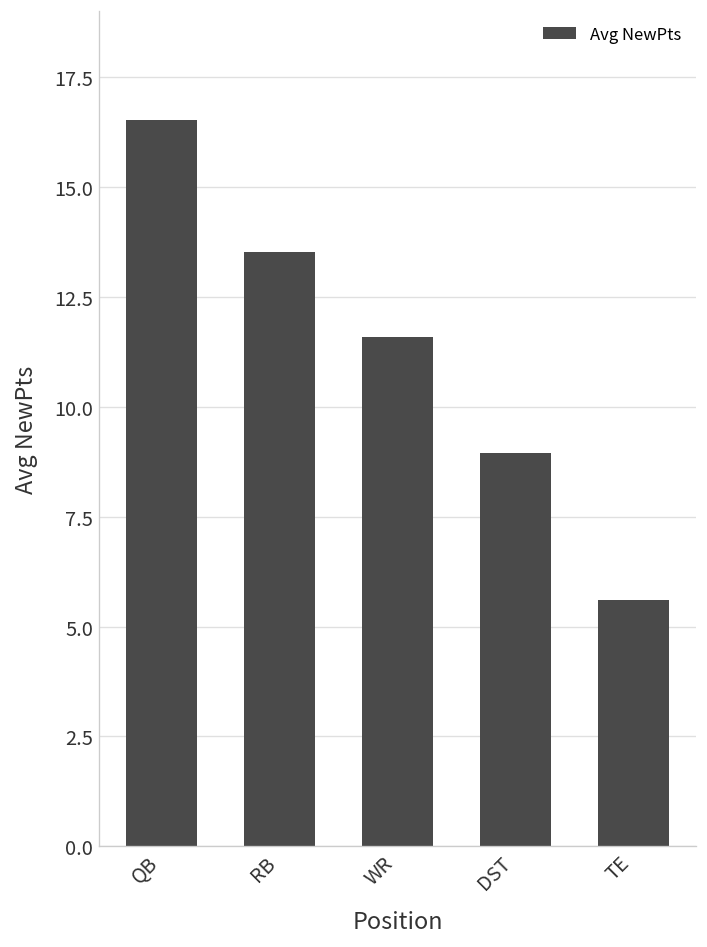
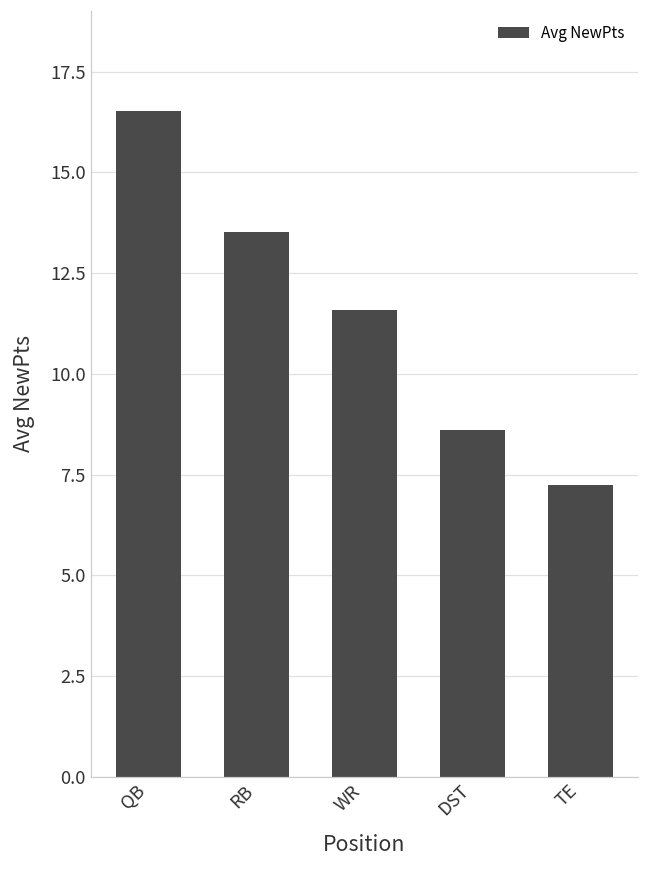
  {
    "QB": 16.5,
    "RB": 13.5,
    "WR": 11.6,
-   "DST": 8.9,
-   "TE": 5.6
+   "DST": 8.6,
+   "TE": 7.2
  }
